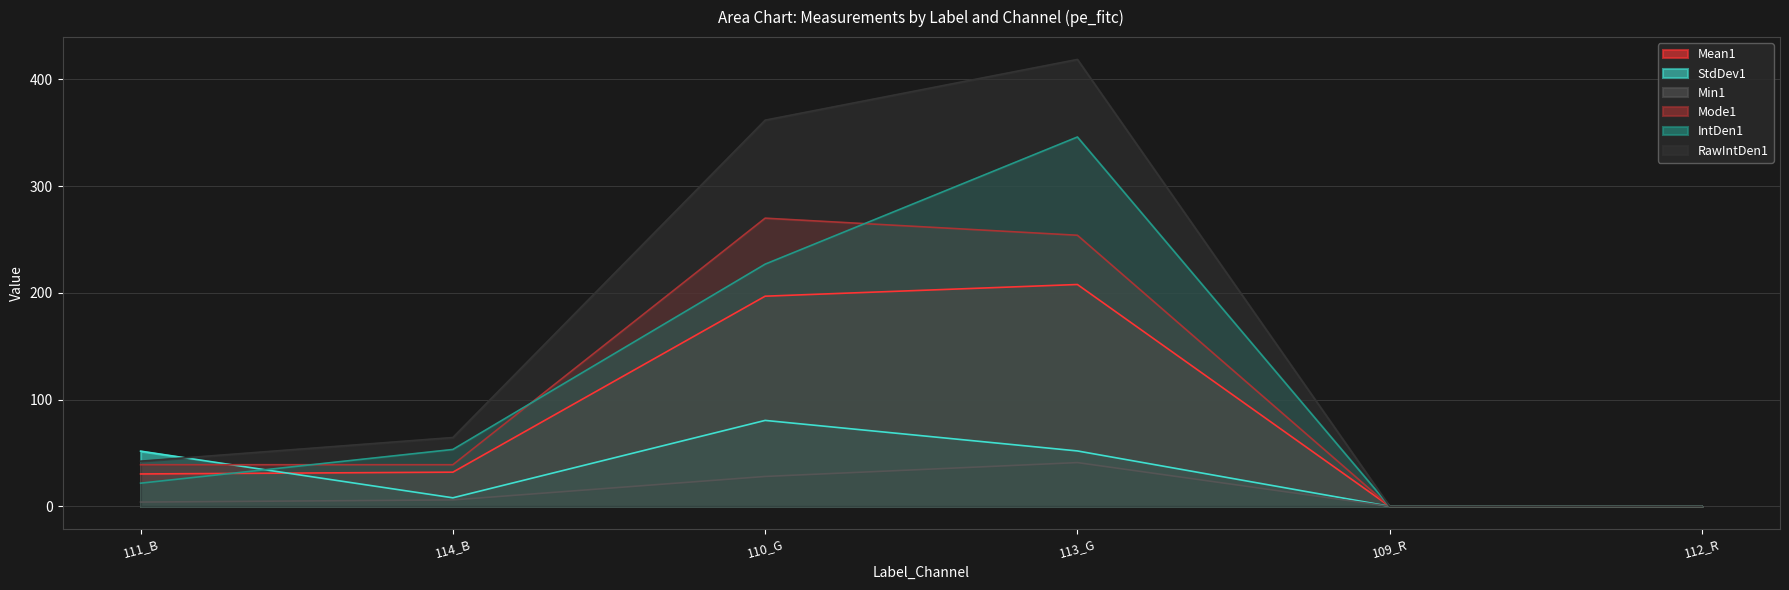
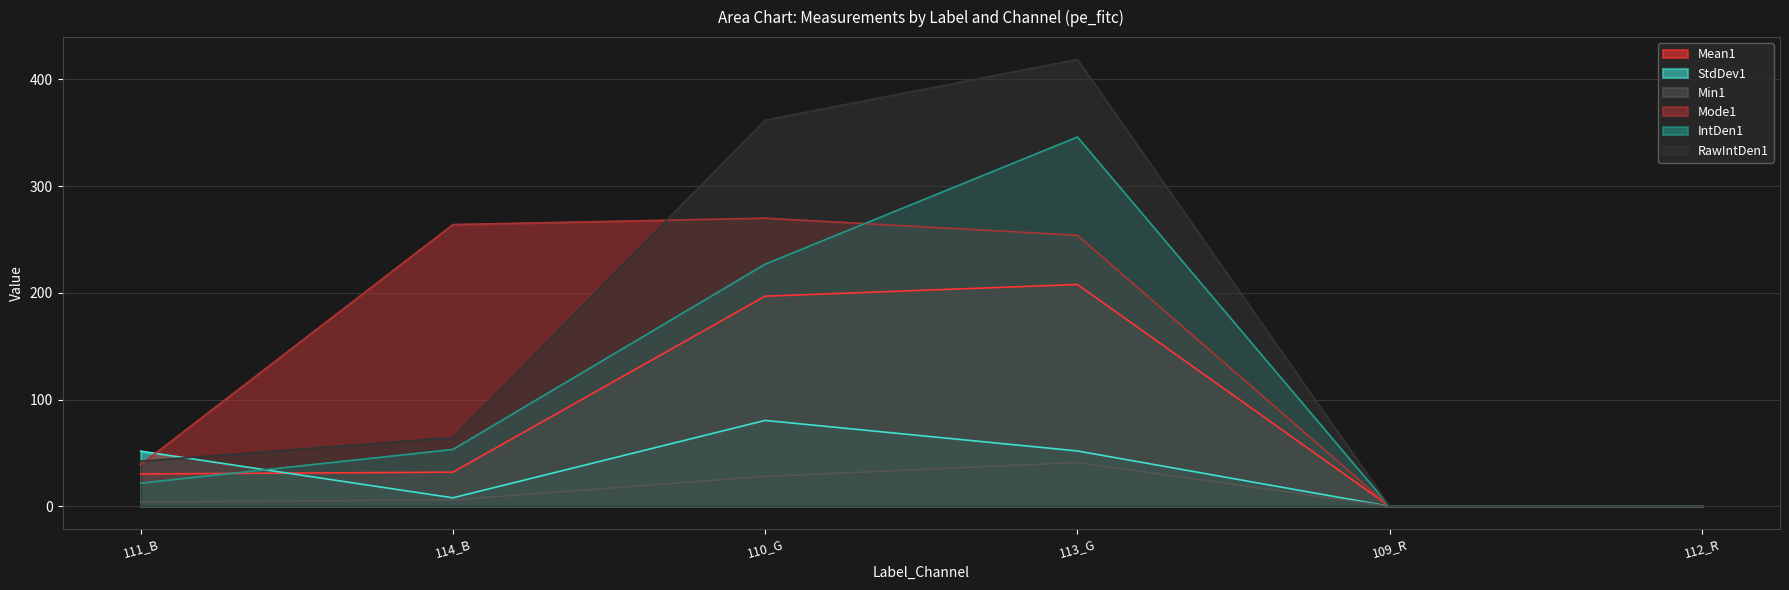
  {
    "Mean1": {
      "111_B": 30,
      "114_B": 32,
      "110_G": 197,
      "113_G": 208
    },
    "StdDev1": {
      "111_B": 52,
      "110_G": 81,
      "113_G": 52
    },
    "Mode1": {
      "111_B": 39,
-     "114_B": 39,
+     "114_B": 264,
      "110_G": 270,
      "113_G": 254
    },
    "IntDen1": {
      "111_B": 22,
      "114_B": 53,
      "110_G": 227,
      "113_G": 346
    }
  }
